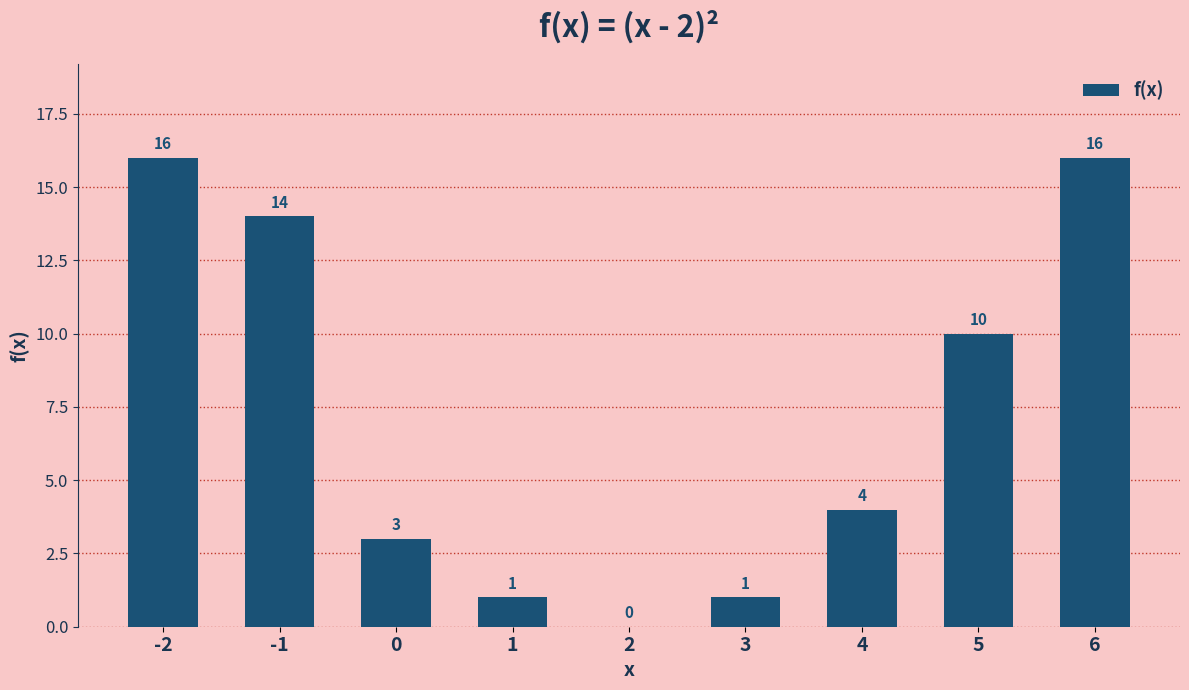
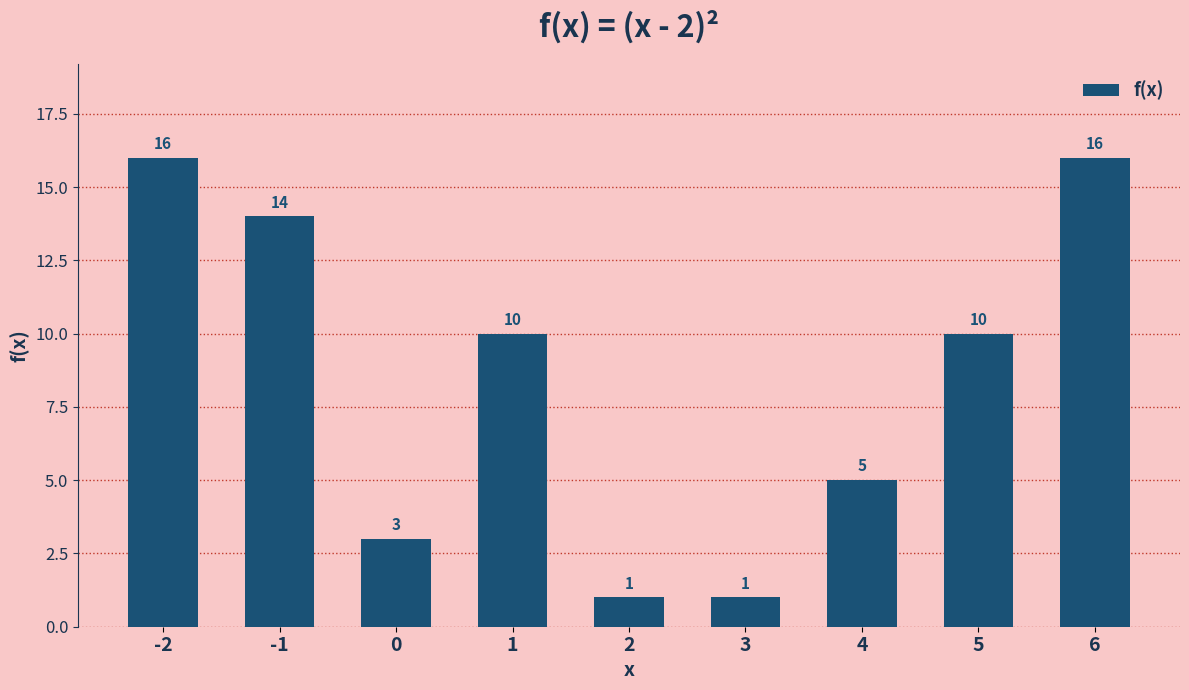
  {
    "-2": 16,
    "-1": 14,
    "0": 3,
-   "1": 1,
-   "2": 0,
+   "1": 10,
+   "2": 1,
    "3": 1,
-   "4": 4,
+   "4": 5,
    "5": 10,
    "6": 16
  }
